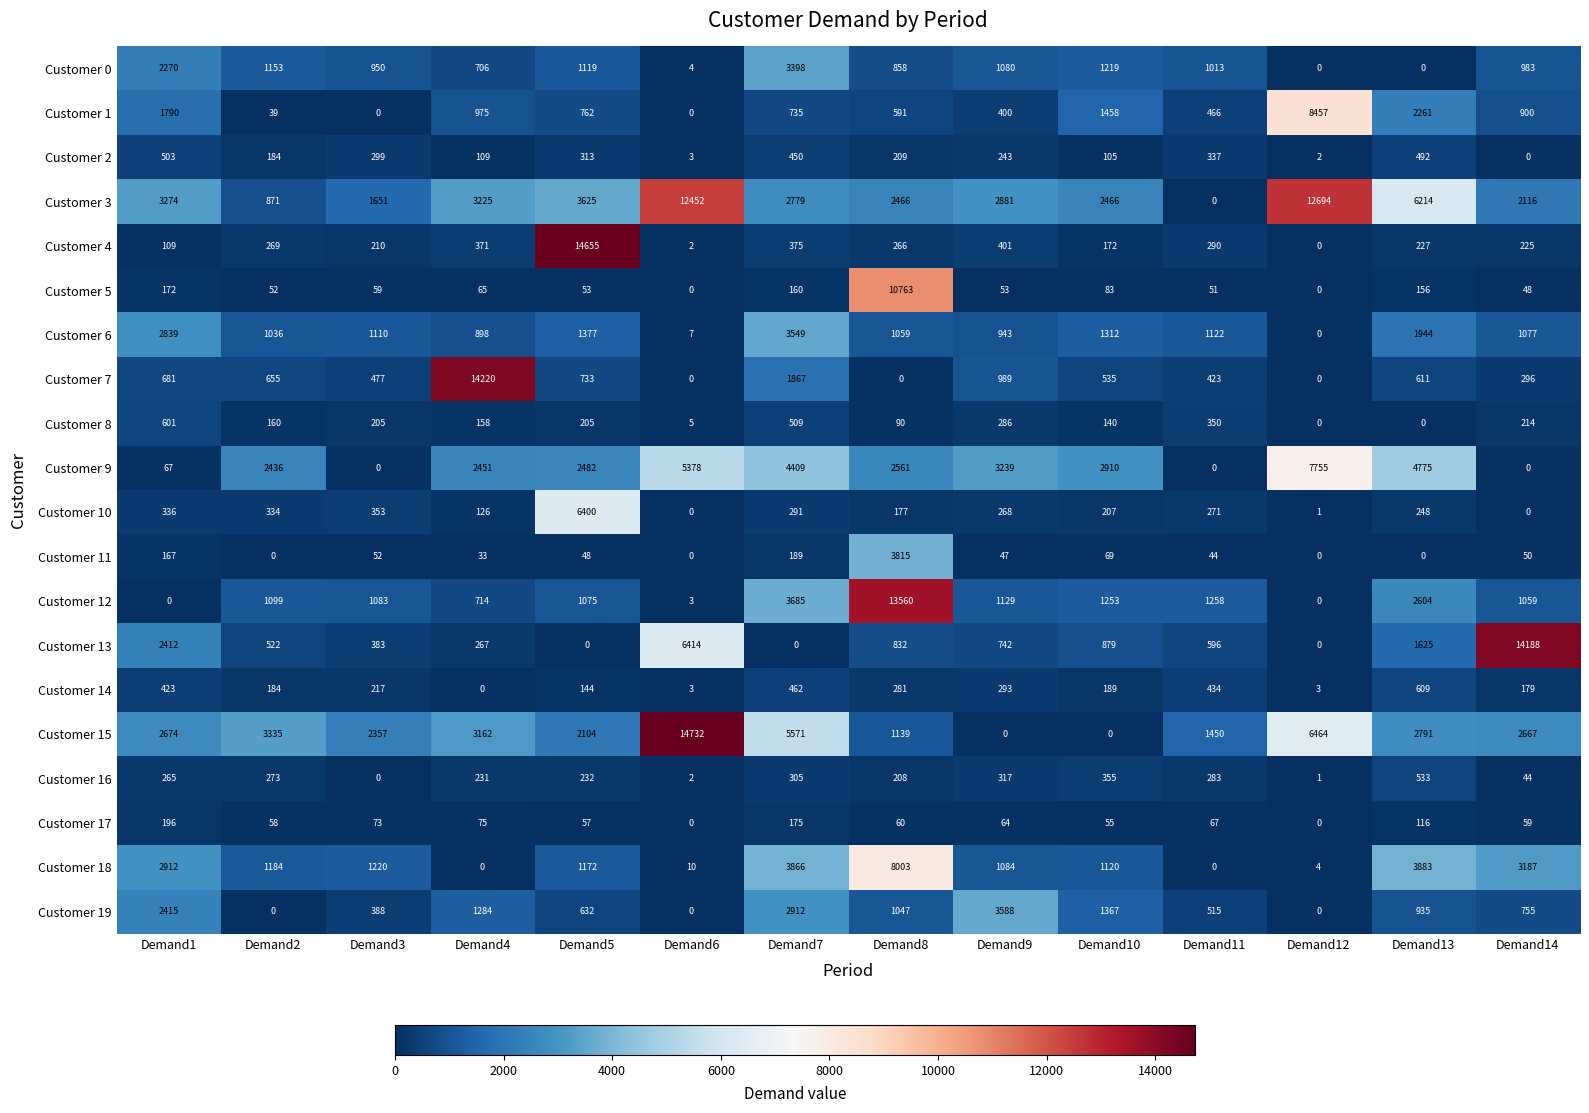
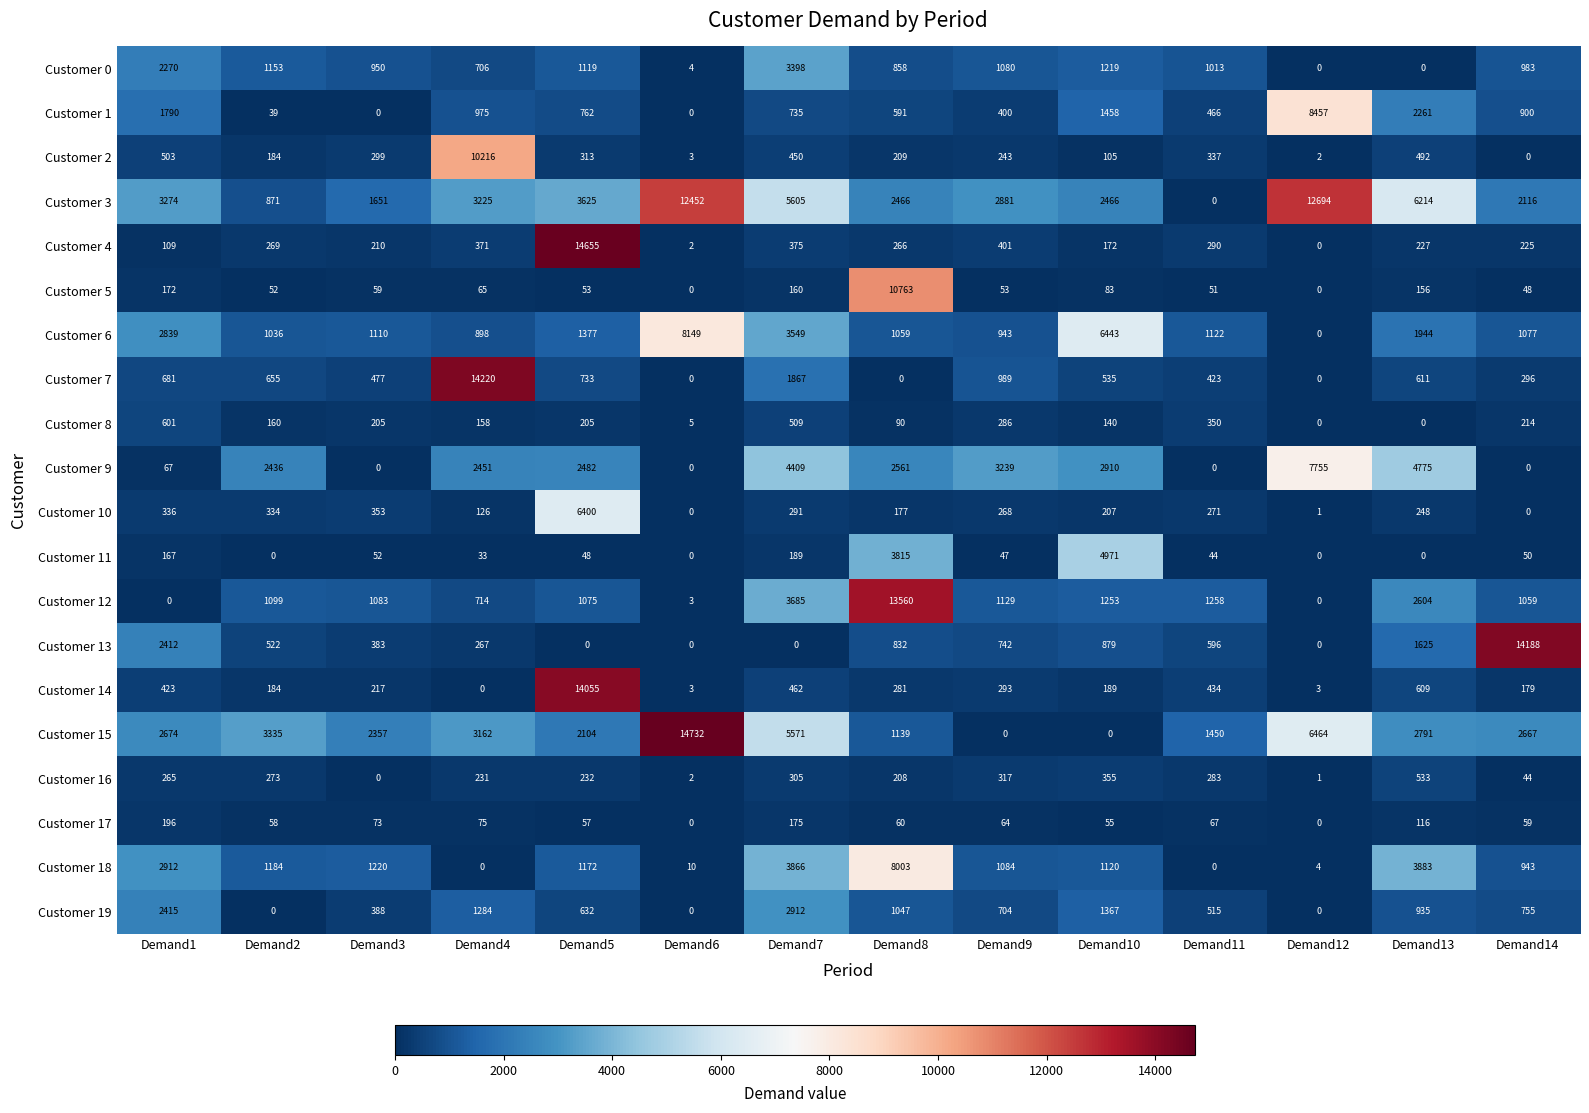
  {
    "Customer 2": {
      "Demand1": 503,
      "Demand2": 184,
      "Demand3": 299,
-     "Demand4": 109,
+     "Demand4": 10216,
      "Demand5": 313,
      "Demand6": 3,
      "Demand7": 450,
      "Demand8": 209,
      "Demand9": 243,
      "Demand10": 105,
      "Demand11": 337,
      "Demand12": 2,
      "Demand13": 492,
      "Demand14": 0
    },
    "Customer 3": {
      "Demand1": 3274,
      "Demand2": 871,
      "Demand3": 1651,
      "Demand4": 3225,
      "Demand5": 3625,
      "Demand6": 12452,
-     "Demand7": 2779,
+     "Demand7": 5605,
      "Demand8": 2466,
      "Demand9": 2881,
      "Demand10": 2466,
      "Demand11": 0,
      "Demand12": 12694,
      "Demand13": 6214,
      "Demand14": 2116
    },
    "Customer 6": {
      "Demand1": 2839,
      "Demand2": 1036,
      "Demand3": 1110,
      "Demand4": 898,
      "Demand5": 1377,
-     "Demand6": 7,
+     "Demand6": 8149,
      "Demand7": 3549,
      "Demand8": 1059,
      "Demand9": 943,
-     "Demand10": 1312,
+     "Demand10": 6443,
      "Demand11": 1122,
      "Demand12": 0,
      "Demand13": 1944,
      "Demand14": 1077
    },
    "Customer 9": {
      "Demand1": 67,
      "Demand2": 2436,
      "Demand3": 0,
      "Demand4": 2451,
      "Demand5": 2482,
-     "Demand6": 5378,
+     "Demand6": 0,
      "Demand7": 4409,
      "Demand8": 2561,
      "Demand9": 3239,
      "Demand10": 2910,
      "Demand11": 0,
      "Demand12": 7755,
      "Demand13": 4775,
      "Demand14": 0
    },
    "Customer 11": {
      "Demand1": 167,
      "Demand2": 0,
      "Demand3": 52,
      "Demand4": 33,
      "Demand5": 48,
      "Demand6": 0,
      "Demand7": 189,
      "Demand8": 3815,
      "Demand9": 47,
-     "Demand10": 69,
+     "Demand10": 4971,
      "Demand11": 44,
      "Demand12": 0,
      "Demand13": 0,
      "Demand14": 50
    },
    "Customer 13": {
      "Demand1": 2412,
      "Demand2": 522,
      "Demand3": 383,
      "Demand4": 267,
      "Demand5": 0,
-     "Demand6": 6414,
+     "Demand6": 0,
      "Demand7": 0,
      "Demand8": 832,
      "Demand9": 742,
      "Demand10": 879,
      "Demand11": 596,
      "Demand12": 0,
      "Demand13": 1625,
      "Demand14": 14188
    },
    "Customer 14": {
      "Demand1": 423,
      "Demand2": 184,
      "Demand3": 217,
      "Demand4": 0,
-     "Demand5": 144,
+     "Demand5": 14055,
      "Demand6": 3,
      "Demand7": 462,
      "Demand8": 281,
      "Demand9": 293,
      "Demand10": 189,
      "Demand11": 434,
      "Demand12": 3,
      "Demand13": 609,
      "Demand14": 179
    },
    "Customer 18": {
      "Demand1": 2912,
      "Demand2": 1184,
      "Demand3": 1220,
      "Demand4": 0,
      "Demand5": 1172,
      "Demand6": 10,
      "Demand7": 3866,
      "Demand8": 8003,
      "Demand9": 1084,
      "Demand10": 1120,
      "Demand11": 0,
      "Demand12": 4,
      "Demand13": 3883,
-     "Demand14": 3187
+     "Demand14": 943
    },
    "Customer 19": {
      "Demand1": 2415,
      "Demand2": 0,
      "Demand3": 388,
      "Demand4": 1284,
      "Demand5": 632,
      "Demand6": 0,
      "Demand7": 2912,
      "Demand8": 1047,
-     "Demand9": 3588,
+     "Demand9": 704,
      "Demand10": 1367,
      "Demand11": 515,
      "Demand12": 0,
      "Demand13": 935,
      "Demand14": 755
    }
  }
